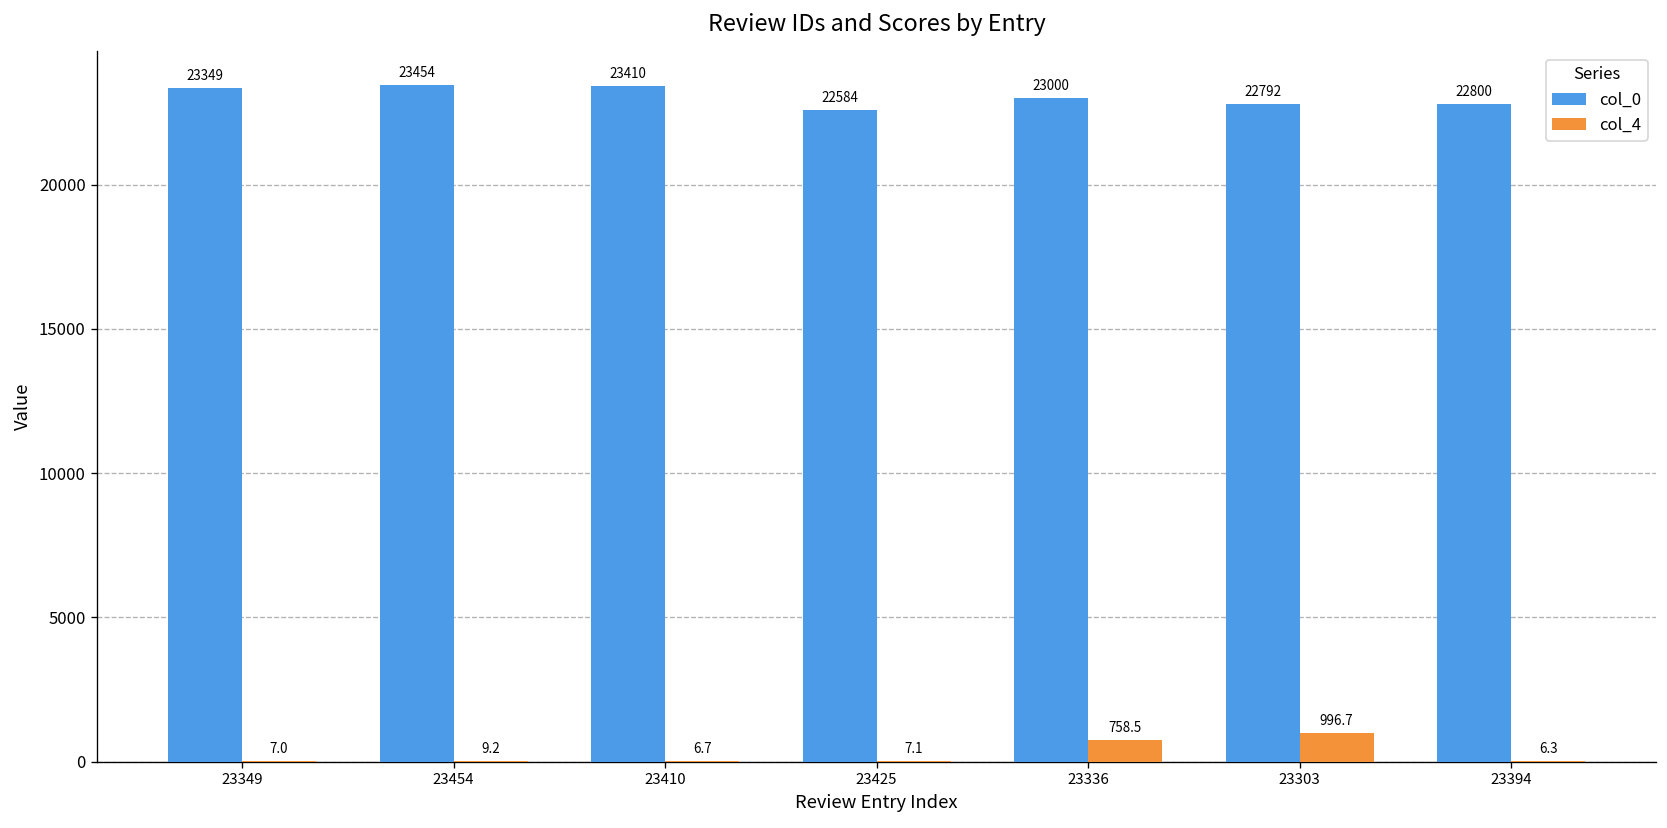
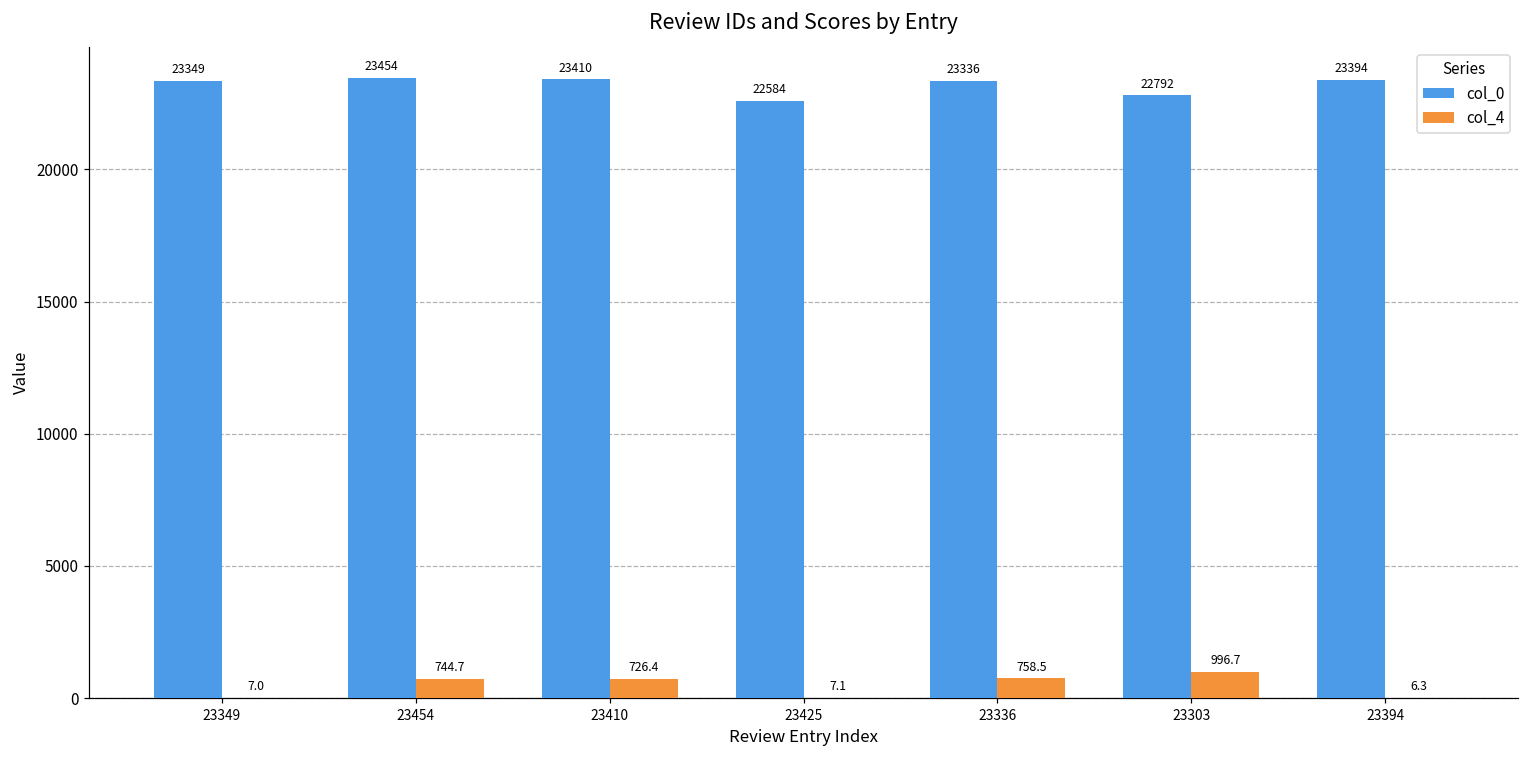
  {
    "col_0": {
      "23349": 23349,
      "23454": 23454,
      "23410": 23410,
      "23425": 22584,
-     "23336": 23000,
+     "23336": 23336,
      "23303": 22792,
-     "23394": 22800
+     "23394": 23394
    },
    "col_4": {
      "23349": 7.0,
-     "23454": 9.2,
-     "23410": 6.7,
+     "23454": 744.7,
+     "23410": 726.4,
      "23425": 7.1,
      "23336": 758.5,
      "23303": 996.7,
      "23394": 6.3
    }
  }
